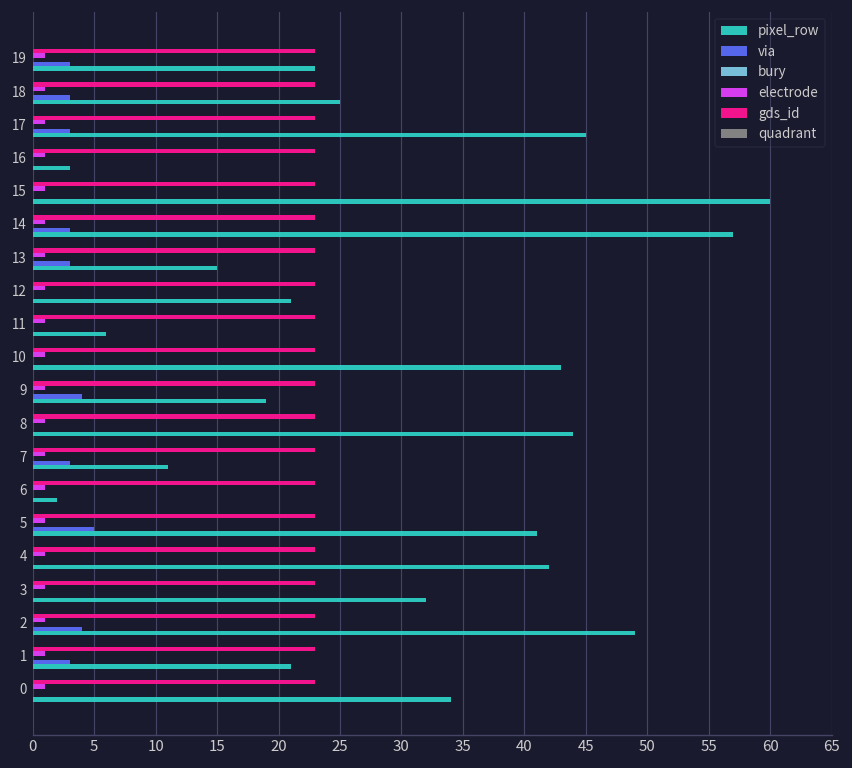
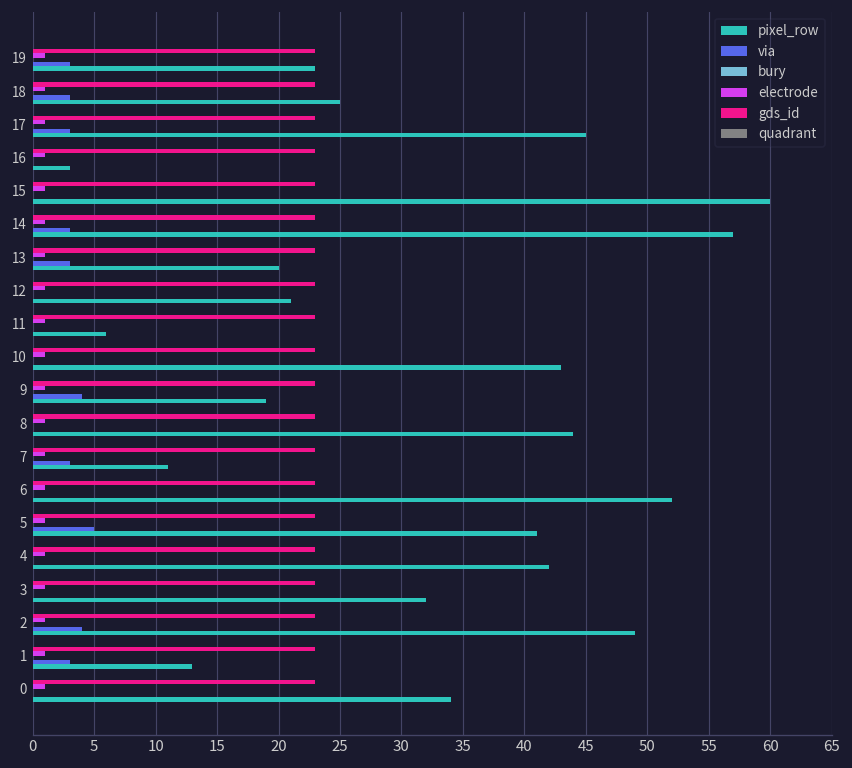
  {
    "pixel_row": {
      "19": 23,
      "18": 25,
      "17": 45,
      "16": 3,
      "15": 60,
      "14": 57,
-     "13": 15,
+     "13": 20,
      "12": 21,
      "11": 6,
      "10": 43,
      "9": 19,
      "8": 44,
      "7": 11,
-     "6": 2,
+     "6": 52,
      "5": 41,
      "4": 42,
      "3": 32,
      "2": 49,
-     "1": 21,
+     "1": 13,
      "0": 34
    },
    "via": {
      "19": 3,
      "18": 3,
      "17": 3,
      "16": 0,
      "15": 0,
      "14": 3,
      "13": 3,
      "12": 0,
      "11": 0,
      "10": 0,
      "9": 4,
      "8": 0,
      "7": 3,
      "6": 0,
      "5": 5,
      "4": 0,
      "3": 0,
      "2": 4,
      "1": 3,
      "0": 0
    },
    "bury": {
      "19": 0,
      "18": 0,
      "17": 0,
      "16": 0,
      "15": 0,
      "14": 0,
      "13": 0,
      "12": 0,
      "11": 0,
      "10": 0,
      "9": 0,
      "8": 0,
      "7": 0,
      "6": 0,
      "5": 0,
      "4": 0,
      "3": 0,
      "2": 0,
      "1": 0,
      "0": 0
    },
    "electrode": {
      "19": 1,
      "18": 1,
      "17": 1,
      "16": 1,
      "15": 1,
      "14": 1,
      "13": 1,
      "12": 1,
      "11": 1,
      "10": 1,
      "9": 1,
      "8": 1,
      "7": 1,
      "6": 1,
      "5": 1,
      "4": 1,
      "3": 1,
      "2": 1,
      "1": 1,
      "0": 1
    },
    "gds_id": {
      "19": 23,
      "18": 23,
      "17": 23,
      "16": 23,
      "15": 23,
      "14": 23,
      "13": 23,
      "12": 23,
      "11": 23,
      "10": 23,
      "9": 23,
      "8": 23,
      "7": 23,
      "6": 23,
      "5": 23,
      "4": 23,
      "3": 23,
      "2": 23,
      "1": 23,
      "0": 23
    },
    "quadrant": {
      "19": 0,
      "18": 0,
      "17": 0,
      "16": 0,
      "15": 0,
      "14": 0,
      "13": 0,
      "12": 0,
      "11": 0,
      "10": 0,
      "9": 0,
      "8": 0,
      "7": 0,
      "6": 0,
      "5": 0,
      "4": 0,
      "3": 0,
      "2": 0,
      "1": 0,
      "0": 0
    }
  }
